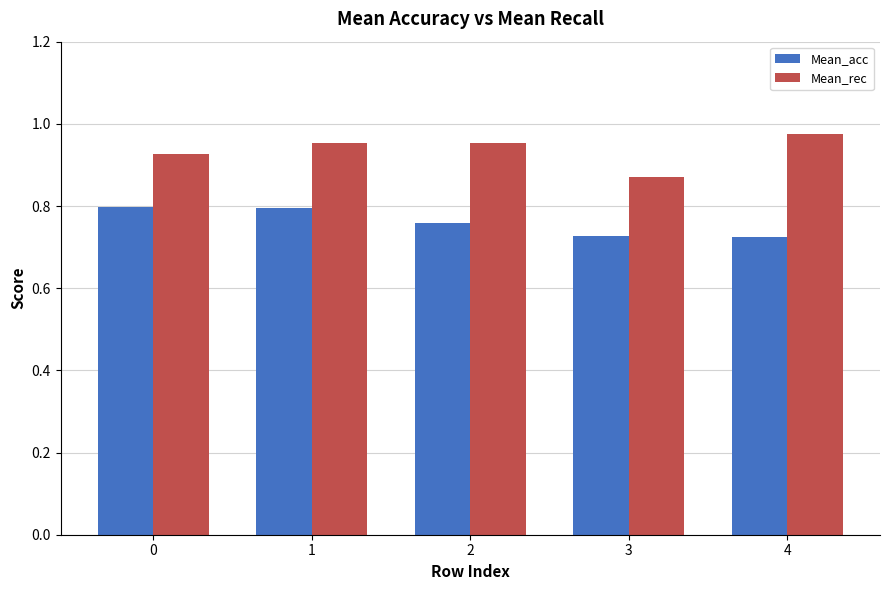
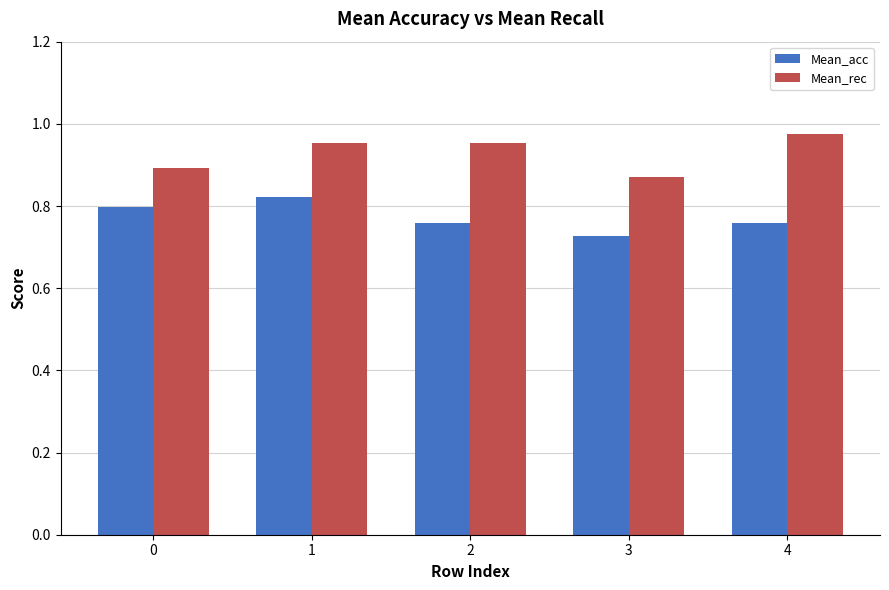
  {
    "Mean_acc": {
      "0": 0.80,
-     "1": 0.79,
+     "1": 0.82,
      "2": 0.76,
      "3": 0.73,
-     "4": 0.73
+     "4": 0.76
    },
    "Mean_rec": {
-     "0": 0.93,
+     "0": 0.89,
      "1": 0.95,
      "2": 0.95,
      "3": 0.87,
      "4": 0.98
    }
  }
